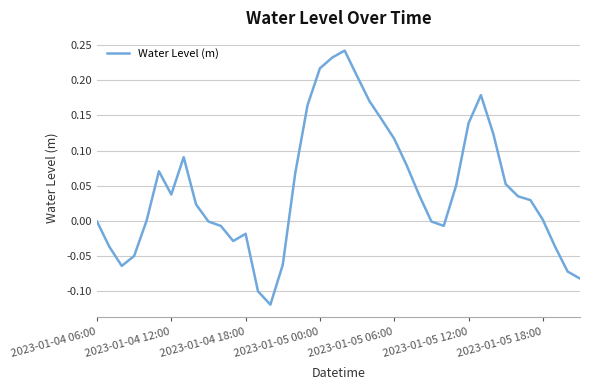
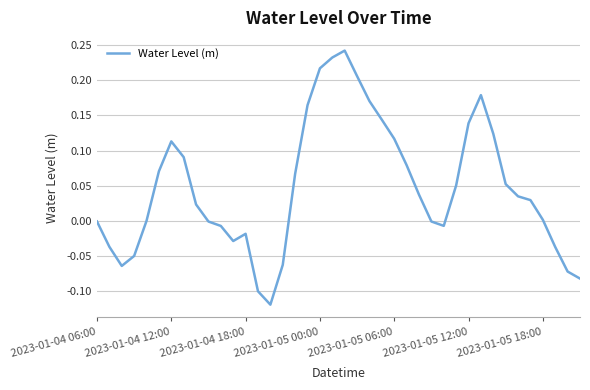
  {
    "2023-01-04 06:00": 0.00,
-   "2023-01-04 12:00": 0.04,
+   "2023-01-04 12:00": 0.11,
    "2023-01-04 18:00": -0.02,
    "2023-01-05 00:00": 0.22,
    "2023-01-05 06:00": 0.12,
    "2023-01-05 12:00": 0.14,
    "2023-01-05 18:00": 0.00
  }
